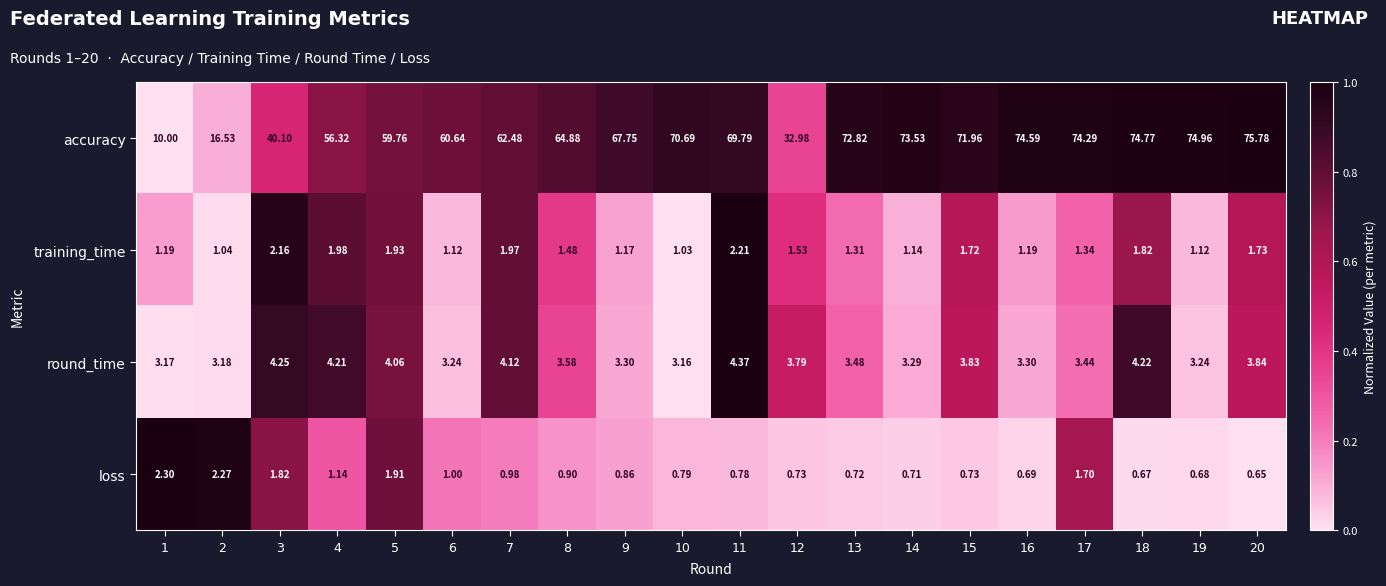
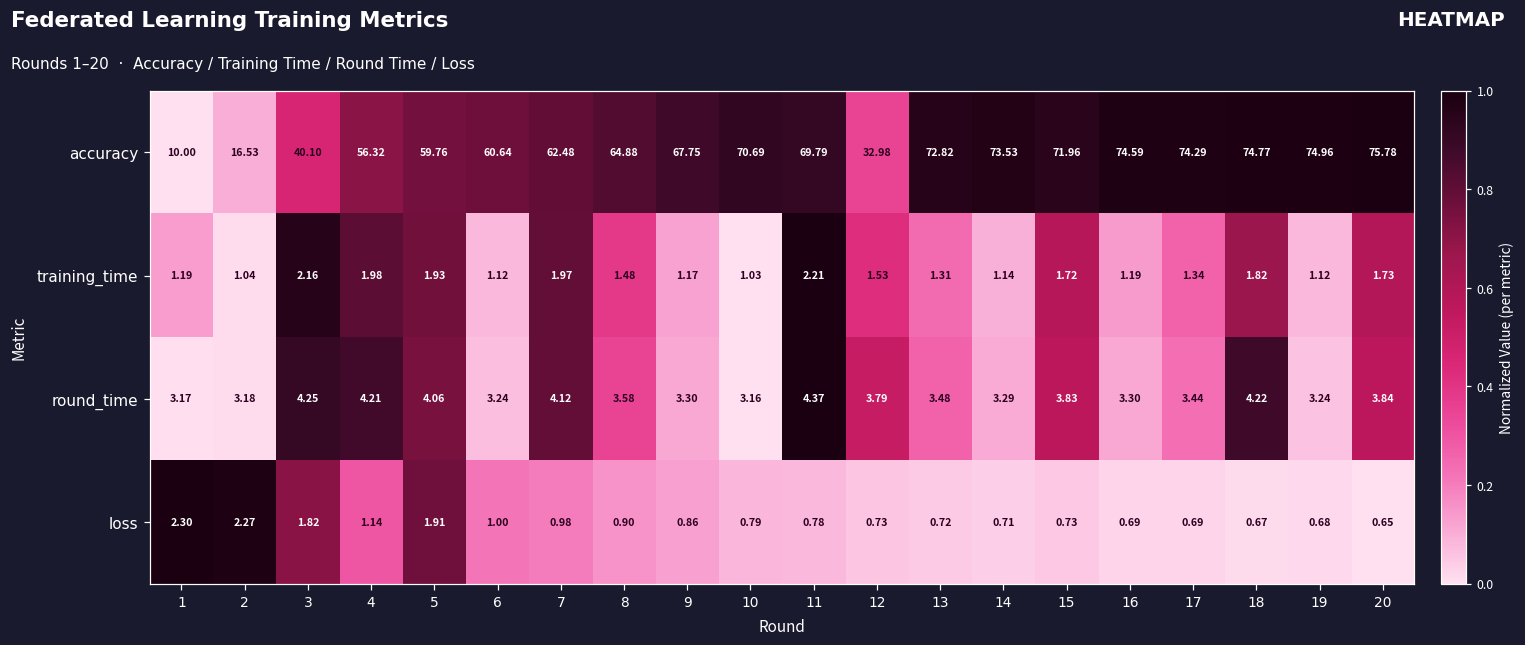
  {
    "accuracy": {
      "1": 10.00,
      "2": 16.53,
      "3": 40.10,
      "4": 56.32,
      "5": 59.76,
      "6": 60.64,
      "7": 62.48,
      "8": 64.88,
      "9": 67.75,
      "10": 70.69,
      "11": 69.79,
      "12": 32.98,
      "13": 72.82,
      "14": 73.53,
      "15": 71.96,
      "16": 74.59,
      "17": 74.29,
      "18": 74.77,
      "19": 74.96,
      "20": 75.78
    },
    "training_time": {
      "1": 1.19,
      "2": 1.04,
      "3": 2.16,
      "4": 1.98,
      "5": 1.93,
      "6": 1.12,
      "7": 1.97,
      "8": 1.48,
      "9": 1.17,
      "10": 1.03,
      "11": 2.21,
      "12": 1.53,
      "13": 1.31,
      "14": 1.14,
      "15": 1.72,
      "16": 1.19,
      "17": 1.34,
      "18": 1.82,
      "19": 1.12,
      "20": 1.73
    },
    "round_time": {
      "1": 3.17,
      "2": 3.18,
      "3": 4.25,
      "4": 4.21,
      "5": 4.06,
      "6": 3.24,
      "7": 4.12,
      "8": 3.58,
      "9": 3.30,
      "10": 3.16,
      "11": 4.37,
      "12": 3.79,
      "13": 3.48,
      "14": 3.29,
      "15": 3.83,
      "16": 3.30,
      "17": 3.44,
      "18": 4.22,
      "19": 3.24,
      "20": 3.84
    },
    "loss": {
      "1": 2.30,
      "2": 2.27,
      "3": 1.82,
      "4": 1.14,
      "5": 1.91,
      "6": 1.00,
      "7": 0.98,
      "8": 0.90,
      "9": 0.86,
      "10": 0.79,
      "11": 0.78,
      "12": 0.73,
      "13": 0.72,
      "14": 0.71,
      "15": 0.73,
      "16": 0.69,
-     "17": 1.70,
+     "17": 0.69,
      "18": 0.67,
      "19": 0.68,
      "20": 0.65
    }
  }
